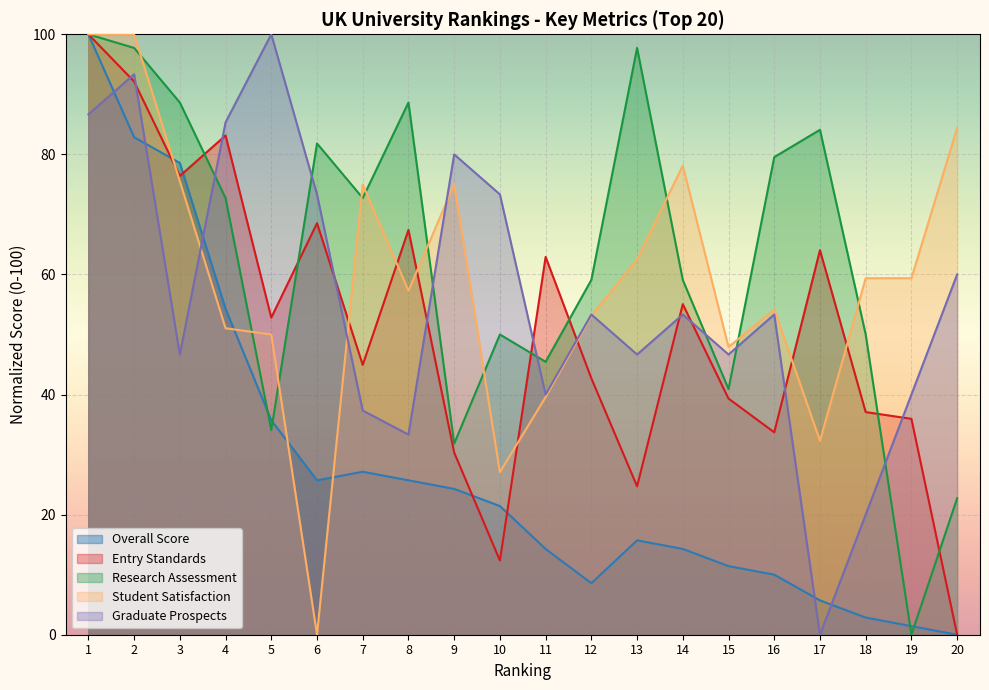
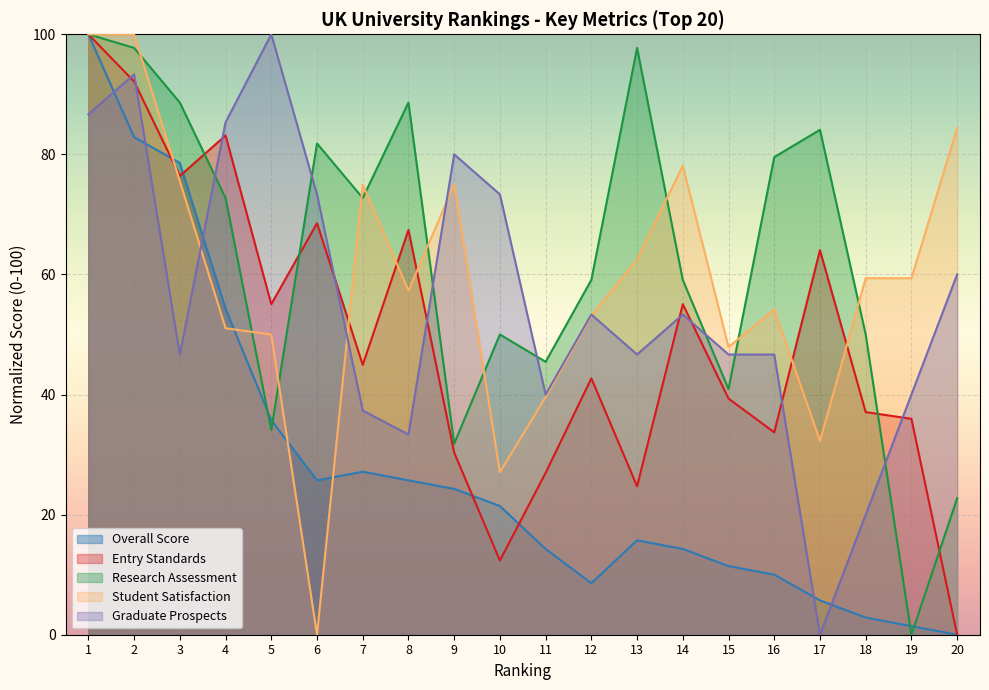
  {
    "Overall Score": {
      "2": 83,
      "3": 79,
      "4": 54,
      "5": 36,
      "6": 26,
      "7": 27,
      "8": 26,
      "9": 24,
      "10": 21,
      "11": 14,
      "12": 9,
      "13": 16,
      "14": 14,
      "15": 11,
      "16": 10,
      "17": 6,
      "18": 3,
      "19": 1
    },
    "Entry Standards": {
      "2": 92,
      "3": 76,
      "4": 83,
-     "5": 53,
+     "5": 55,
      "6": 69,
      "7": 45,
      "8": 67,
      "9": 30,
      "10": 12,
-     "11": 63,
+     "11": 27,
      "12": 43,
      "13": 25,
      "14": 55,
      "15": 39,
      "16": 34,
      "17": 64,
      "18": 37,
      "19": 36
    },
    "Research Assessment": {
      "2": 98,
      "3": 89,
      "4": 73,
      "5": 34,
      "6": 82,
      "7": 73,
      "8": 89,
      "9": 32,
      "10": 50,
      "11": 45,
      "12": 59,
      "13": 98,
      "14": 59,
      "15": 41,
      "16": 80,
      "17": 84,
      "18": 50,
      "19": 0,
      "20": 23
    },
    "Student Satisfaction": {
      "2": 100,
      "3": 76,
      "4": 51,
      "5": 50,
      "6": 0,
      "7": 75,
      "8": 57,
      "9": 75,
      "10": 27,
      "13": 63,
      "14": 78,
      "15": 48,
      "16": 54,
      "17": 32,
      "18": 59,
      "19": 59,
      "20": 84
    },
    "Graduate Prospects": {
      "1": 87,
      "2": 93,
      "3": 47,
      "4": 85,
      "5": 100,
      "6": 73,
      "7": 37,
      "8": 33,
      "9": 80,
      "10": 73,
      "13": 47,
      "14": 53,
      "15": 47,
-     "16": 53,
+     "16": 47,
      "17": 0,
      "18": 20,
      "19": 40,
      "20": 60
    }
  }
